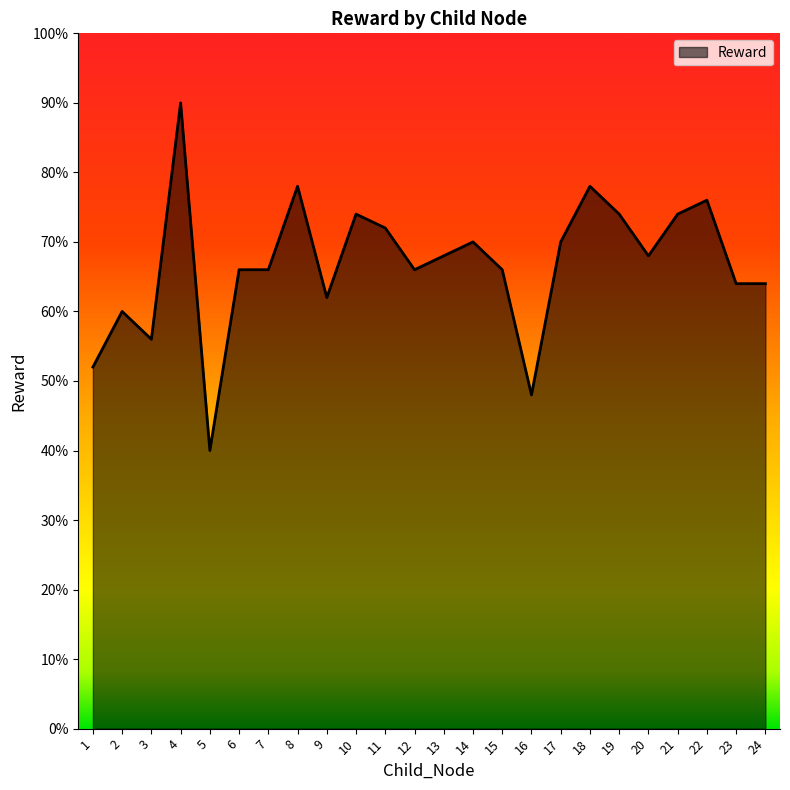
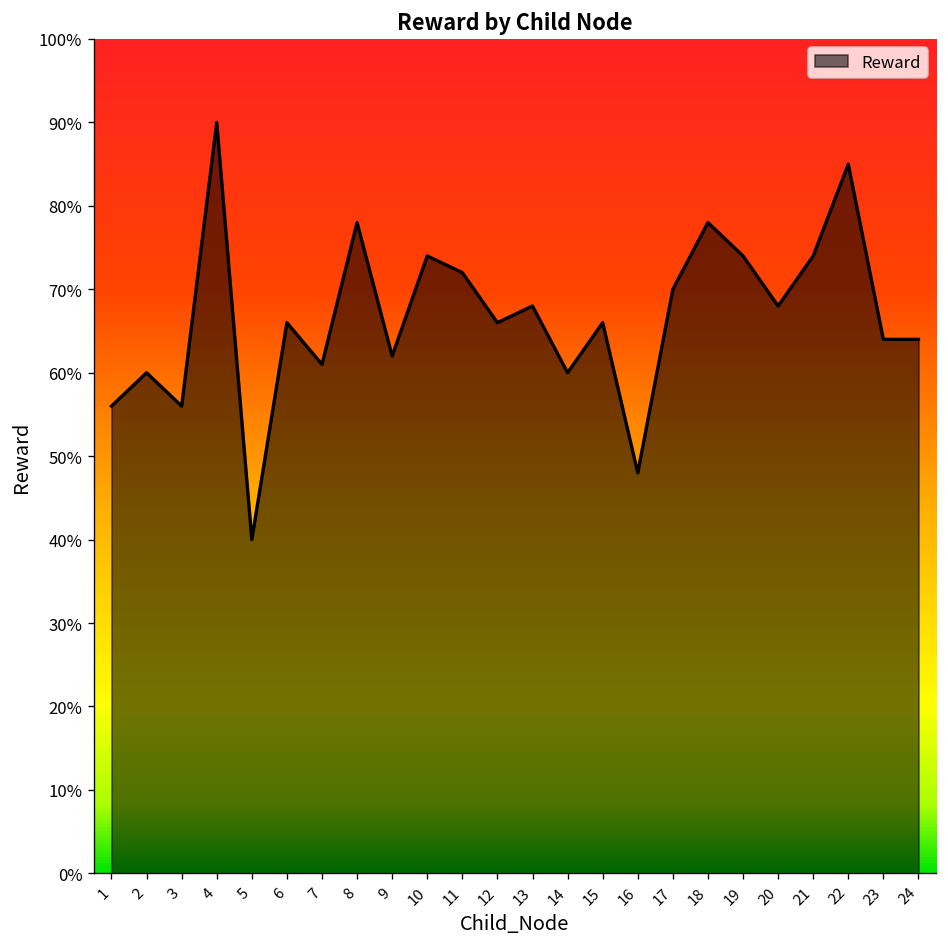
  {
-   "1": "52%",
+   "1": "56%",
    "2": "60%",
    "3": "56%",
    "4": "90%",
    "5": "40%",
    "6": "66%",
-   "7": "66%",
+   "7": "61%",
    "8": "78%",
    "9": "62%",
    "10": "74%",
    "11": "72%",
    "12": "66%",
    "13": "68%",
-   "14": "70%",
+   "14": "60%",
    "15": "66%",
    "16": "48%",
    "17": "70%",
    "18": "78%",
    "19": "74%",
    "20": "68%",
    "21": "74%",
-   "22": "76%",
+   "22": "85%",
    "23": "64%",
    "24": "64%"
  }
